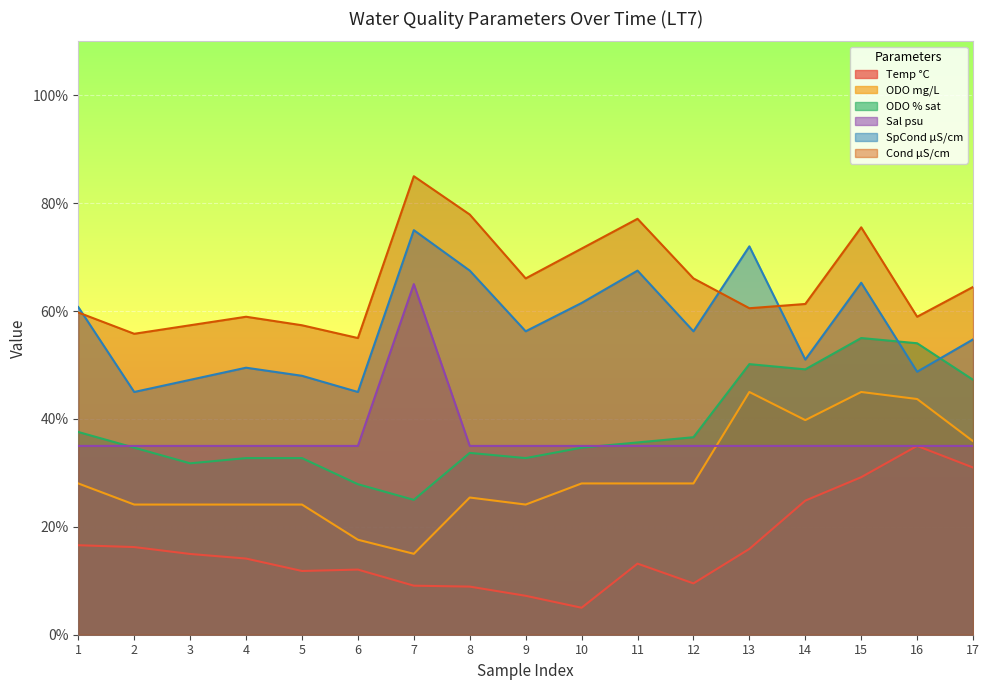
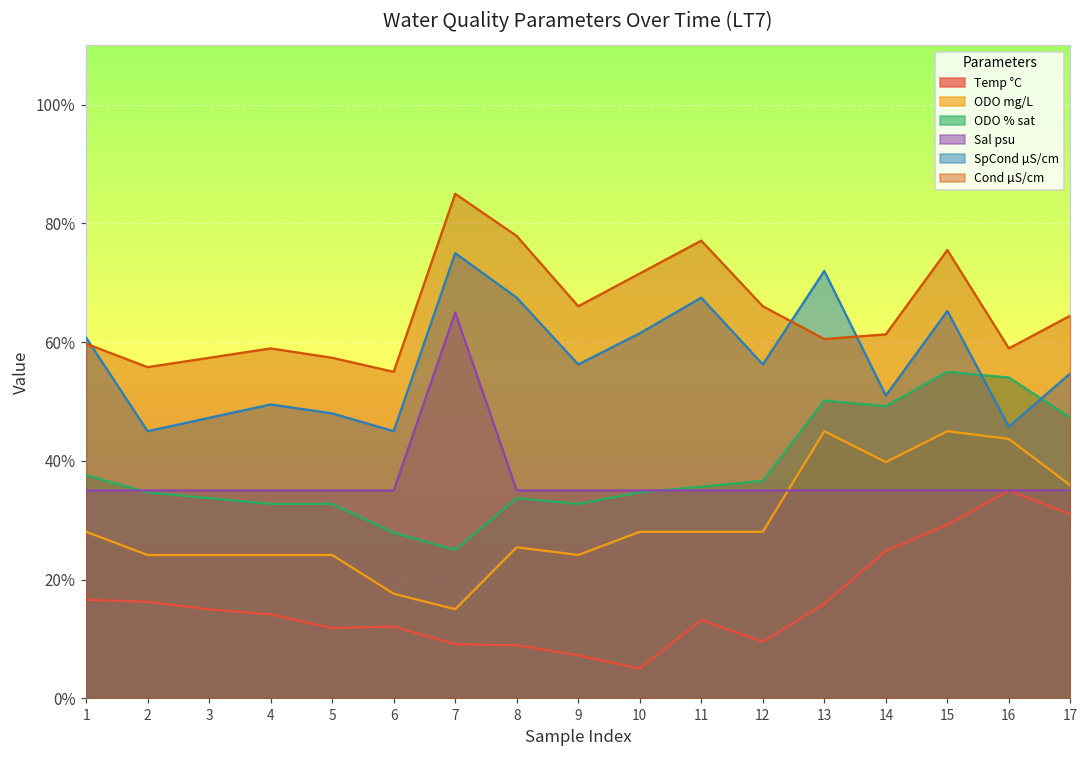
  {
    "Temp °C": {
      "1": "17%",
      "2": "16%",
      "3": "15%",
      "4": "14%",
      "5": "12%",
      "6": "12%",
      "7": "9%",
      "8": "9%",
      "9": "7%",
      "10": "5%",
      "11": "13%",
      "12": "10%",
      "13": "16%",
      "14": "25%",
      "15": "29%",
      "17": "31%"
    },
    "ODO % sat": {
      "1": "38%",
-     "3": "32%",
+     "3": "34%",
      "4": "33%",
      "5": "33%",
      "6": "28%",
      "7": "25%",
      "8": "34%",
      "9": "33%",
      "11": "36%",
      "12": "37%",
      "13": "50%",
      "14": "49%",
      "15": "55%",
      "16": "54%",
      "17": "47%"
    },
    "Sal psu": {
      "1": "35%",
      "3": "35%",
      "4": "35%",
      "5": "35%",
      "6": "35%",
      "7": "65%",
      "8": "35%",
      "9": "35%",
      "11": "35%",
      "12": "35%",
      "13": "35%",
      "14": "35%",
      "15": "35%",
      "17": "35%"
    },
    "SpCond µS/cm": {
      "1": "61%",
      "2": "45%",
      "3": "47%",
      "4": "50%",
      "5": "48%",
      "6": "45%",
      "7": "75%",
      "8": "68%",
      "9": "56%",
      "10": "62%",
      "11": "68%",
      "12": "56%",
      "13": "72%",
      "14": "51%",
      "15": "65%",
-     "16": "49%",
+     "16": "46%",
      "17": "55%"
    }
  }
